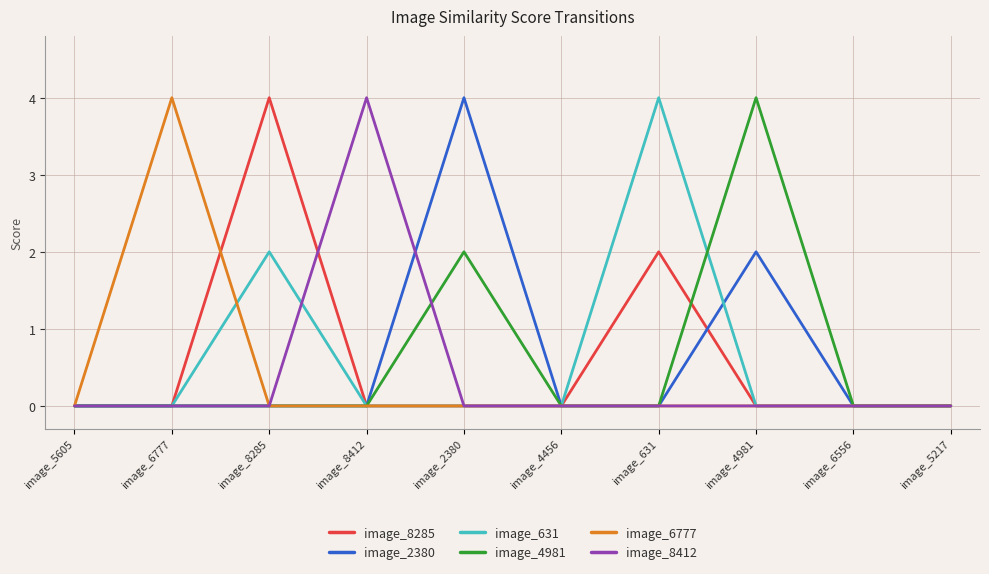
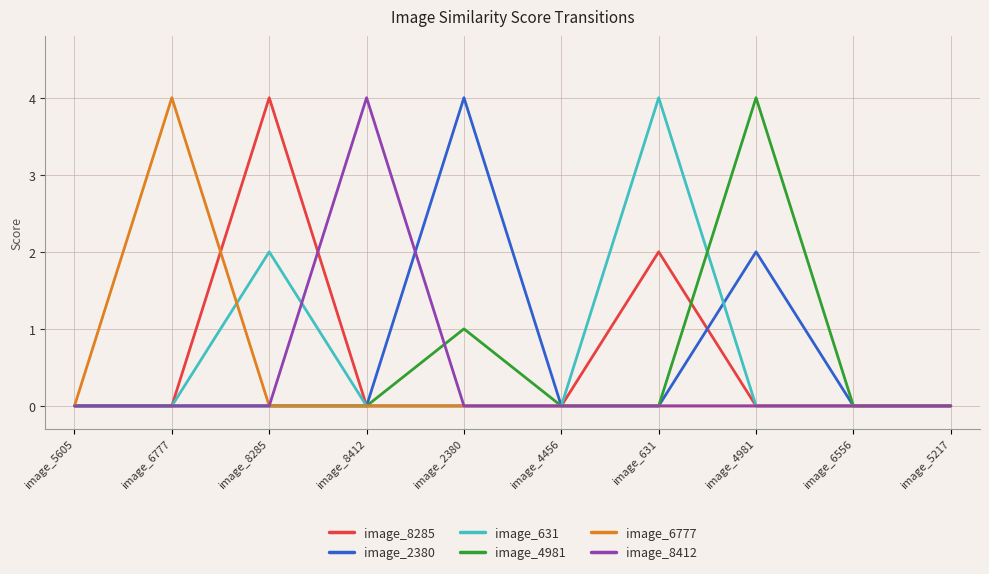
  {
    "image_8285": {
      "image_8285": 4,
      "image_631": 2
    },
    "image_2380": {
      "image_2380": 4,
      "image_4981": 2
    },
    "image_631": {
      "image_8285": 2,
      "image_631": 4
    },
    "image_4981": {
-     "image_2380": 2,
+     "image_2380": 1,
      "image_4981": 4
    },
    "image_6777": {
      "image_6777": 4
    },
    "image_8412": {
      "image_8412": 4
    }
  }
